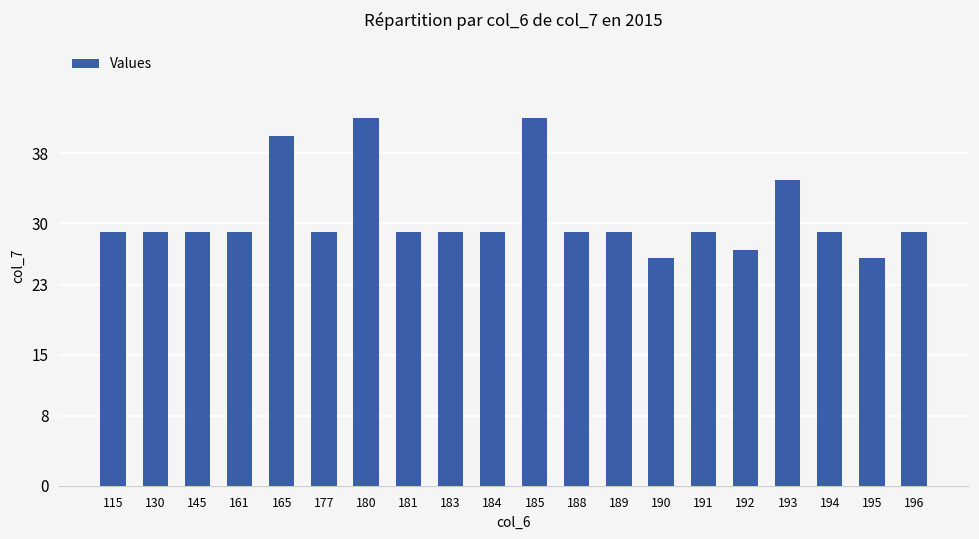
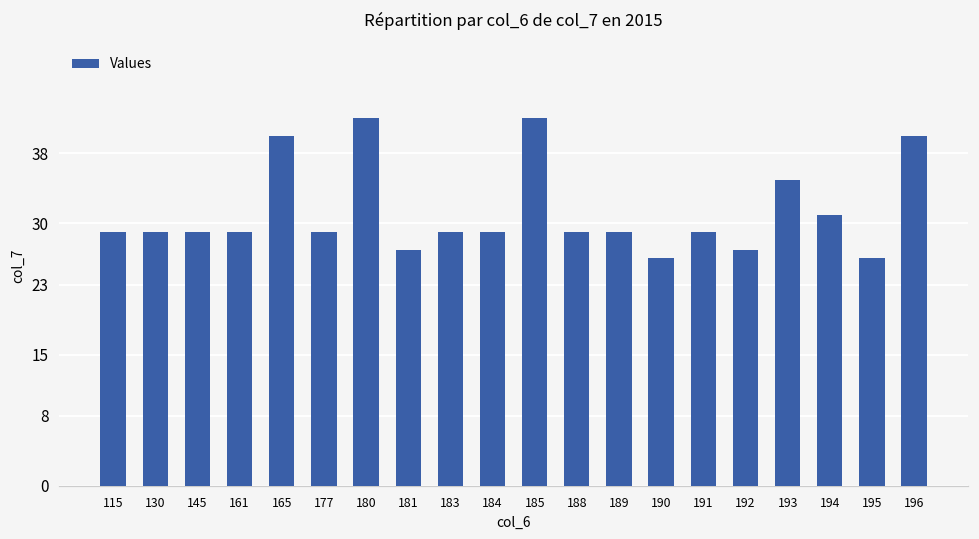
  {
    "115": 29,
    "130": 29,
    "145": 29,
    "161": 29,
    "165": 40,
    "177": 29,
    "180": 42,
-   "181": 29,
+   "181": 27,
    "183": 29,
    "184": 29,
    "185": 42,
    "188": 29,
    "189": 29,
    "190": 26,
    "191": 29,
    "192": 27,
    "193": 35,
-   "194": 29,
+   "194": 31,
    "195": 26,
-   "196": 29
+   "196": 40
  }
